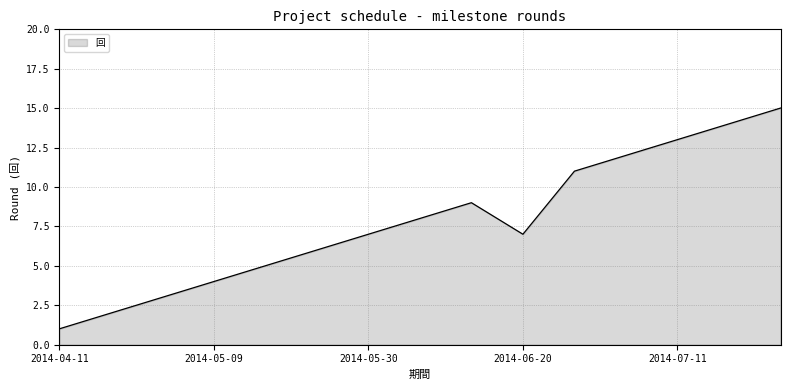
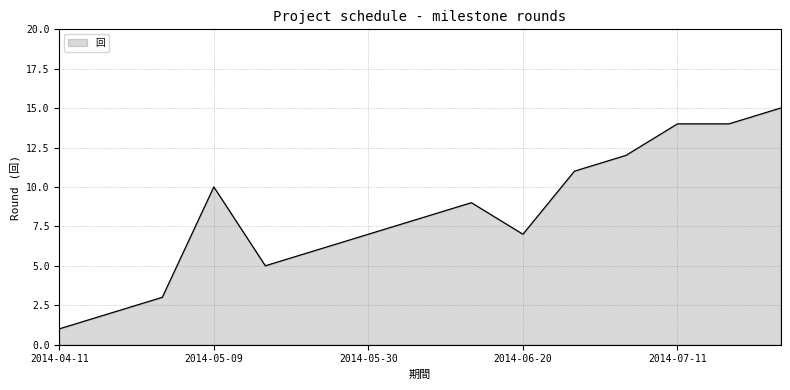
  {
    "2014-04-11": 1,
-   "2014-05-09": 4,
+   "2014-05-09": 10,
    "2014-05-30": 7,
    "2014-06-20": 7,
-   "2014-07-11": 13
+   "2014-07-11": 14
  }
